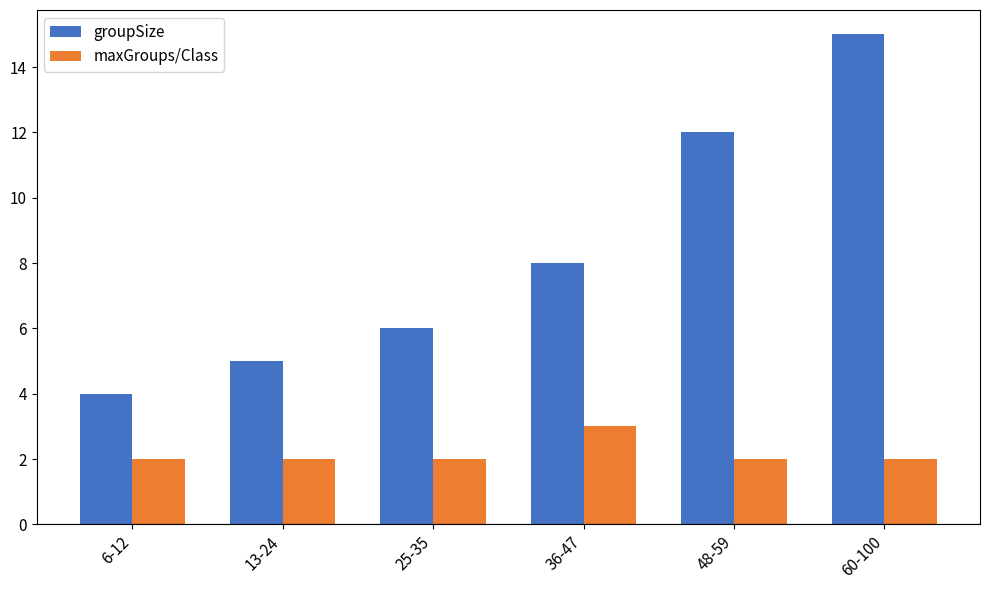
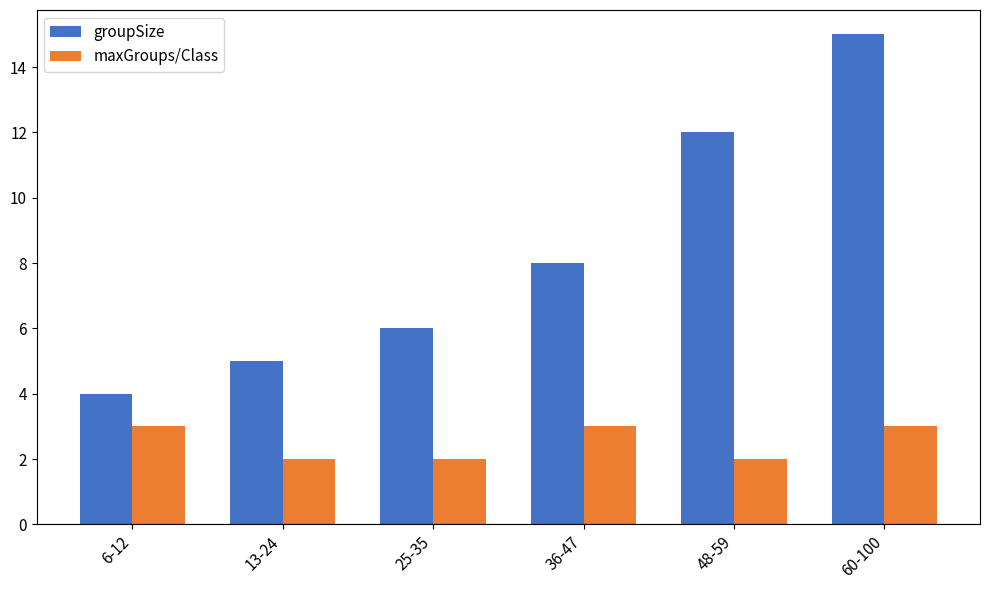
  {
    "groupSize": {
      "6-12": 4,
      "13-24": 5,
      "25-35": 6,
      "36-47": 8,
      "48-59": 12,
      "60-100": 15
    },
    "maxGroups/Class": {
-     "6-12": 2,
+     "6-12": 3,
      "13-24": 2,
      "25-35": 2,
      "36-47": 3,
      "48-59": 2,
-     "60-100": 2
+     "60-100": 3
    }
  }
